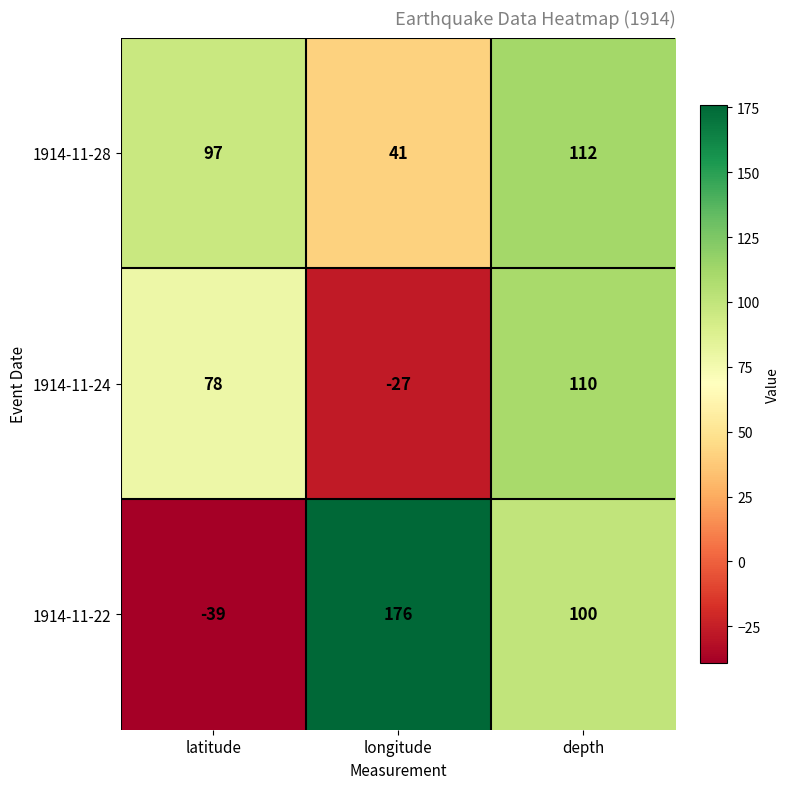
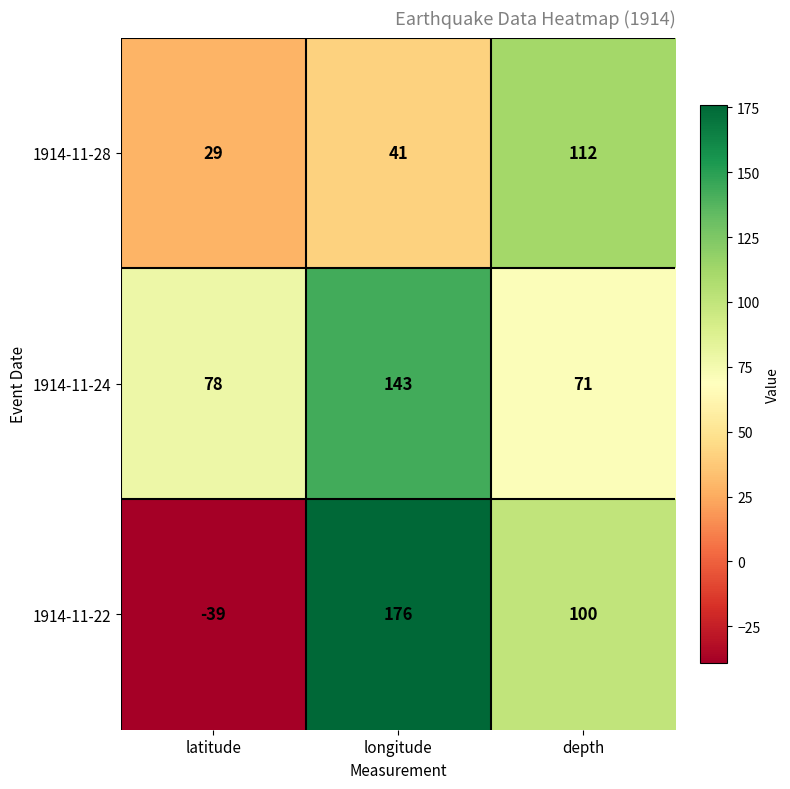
  {
    "1914-11-28": {
-     "latitude": 97,
+     "latitude": 29,
      "longitude": 41,
      "depth": 112
    },
    "1914-11-24": {
      "latitude": 78,
-     "longitude": -27,
-     "depth": 110
+     "longitude": 143,
+     "depth": 71
    },
    "1914-11-22": {
      "latitude": -39,
      "longitude": 176,
      "depth": 100
    }
  }
